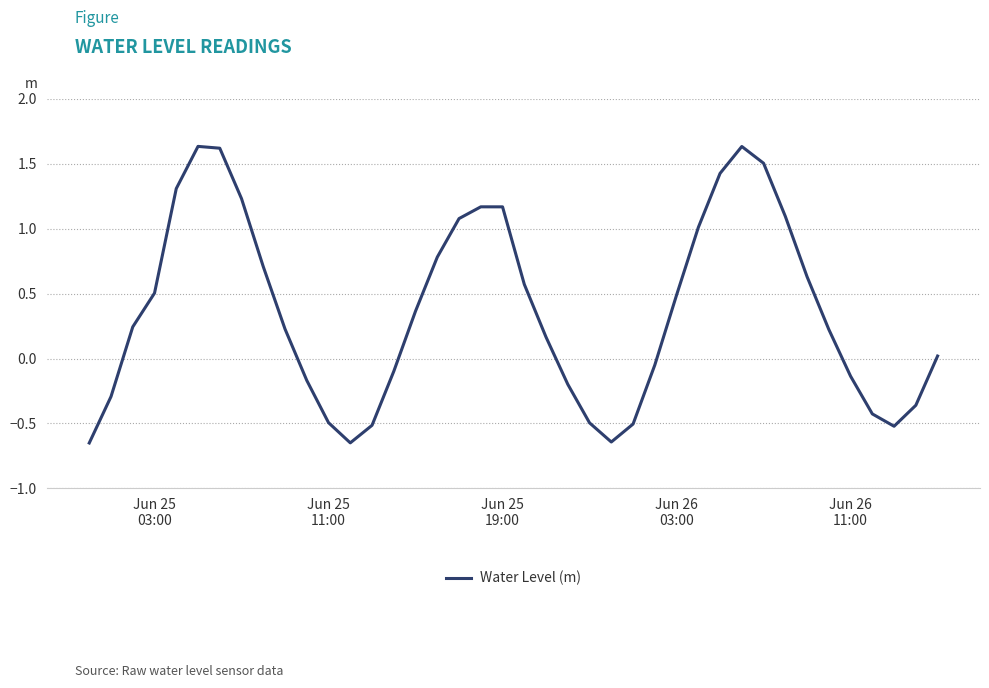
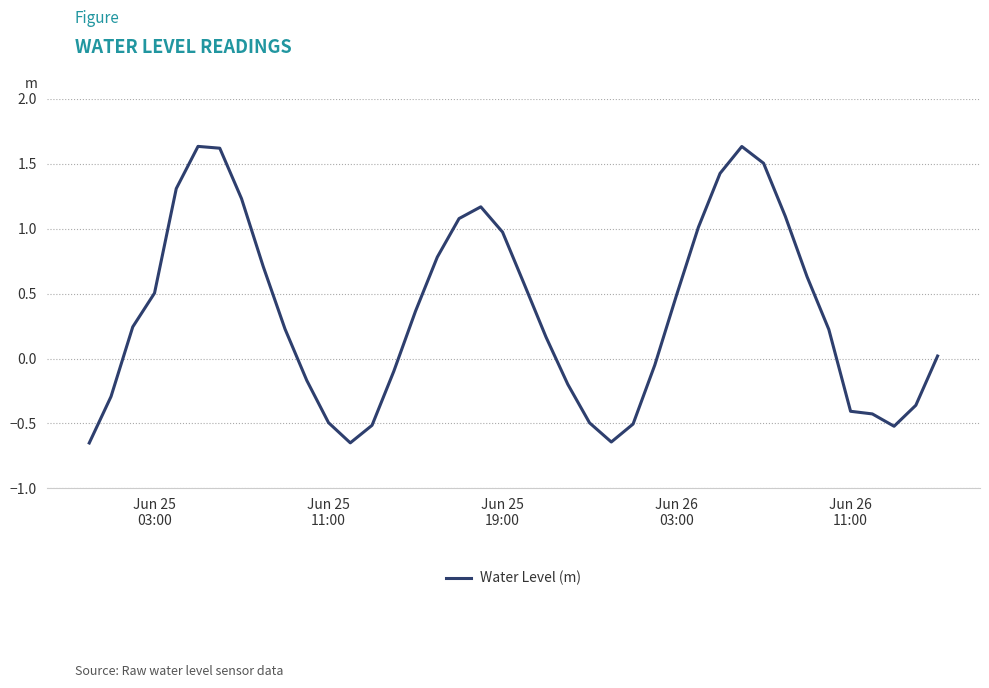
  {
    "Jun 25 03:00": 0.50,
    "Jun 25 11:00": -0.49,
-   "Jun 25 19:00": 1.17,
+   "Jun 25 19:00": 0.97,
    "Jun 26 03:00": 0.49,
-   "Jun 26 11:00": -0.14
+   "Jun 26 11:00": -0.41
  }
